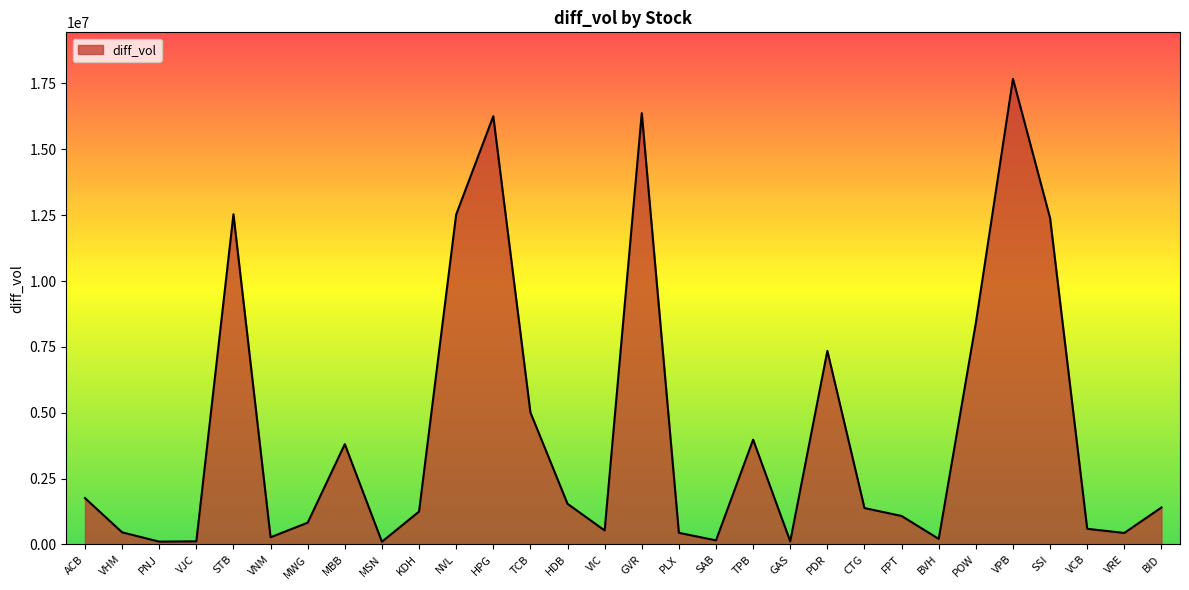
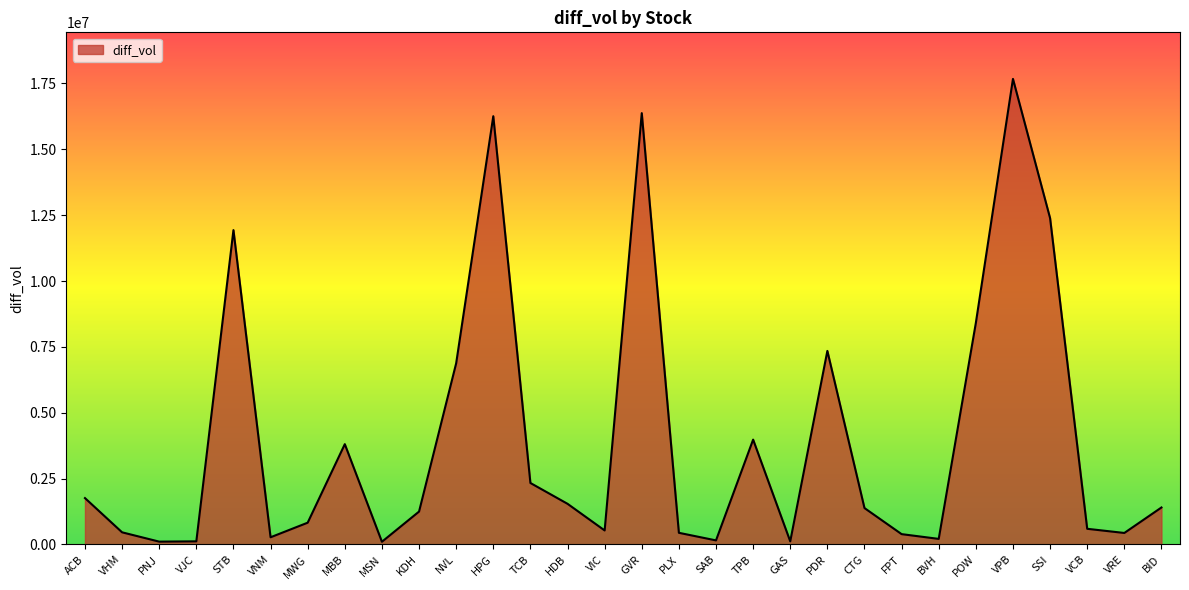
  {
    "ACB": 1800000,
    "VHM": 500000,
    "PNJ": 100000,
    "VJC": 100000,
-   "STB": 12500000,
+   "STB": 11900000,
    "VNM": 300000,
    "MWG": 800000,
    "MBB": 3800000,
    "MSN": 100000,
    "KDH": 1200000,
-   "NVL": 12500000,
+   "NVL": 6900000,
    "HPG": 16300000,
-   "TCB": 5000000,
+   "TCB": 2300000,
    "HDB": 1500000,
    "VIC": 500000,
    "GVR": 16400000,
    "PLX": 400000,
    "SAB": 200000,
    "TPB": 4000000,
    "GAS": 100000,
    "PDR": 7300000,
    "CTG": 1400000,
-   "FPT": 1100000,
+   "FPT": 400000,
    "BVH": 200000,
    "POW": 8400000,
    "VPB": 17700000,
    "SSI": 12400000,
    "VCB": 600000,
    "VRE": 400000,
    "BID": 1400000
  }
